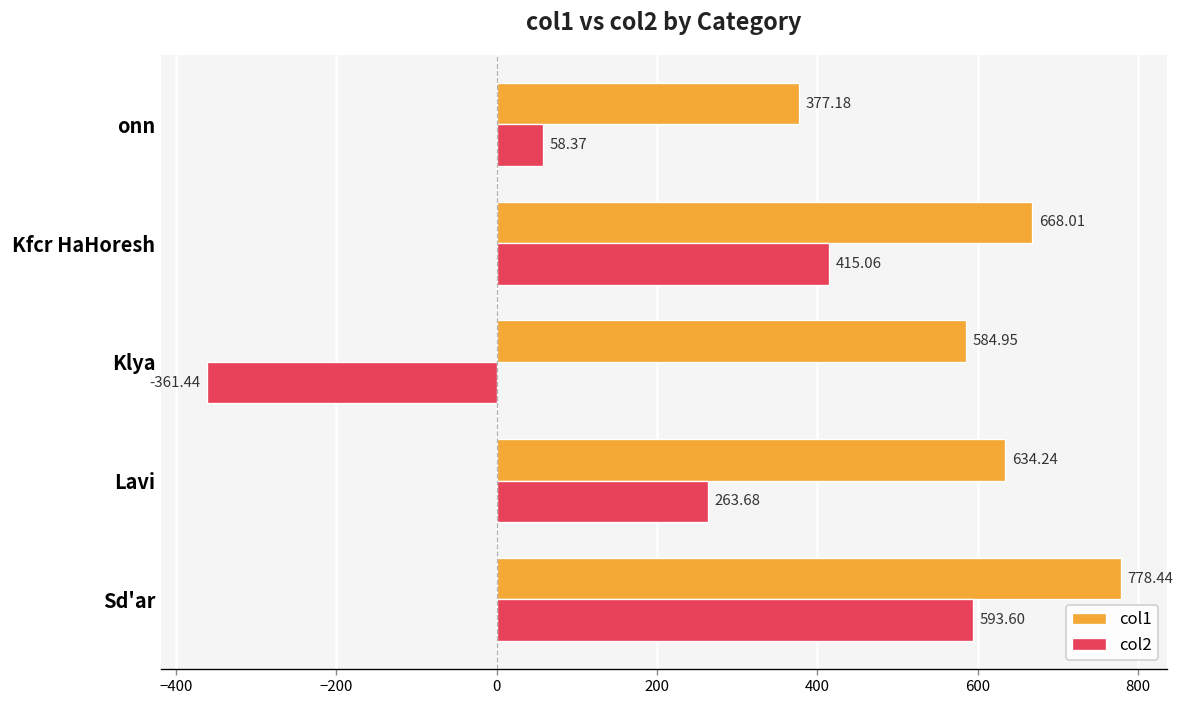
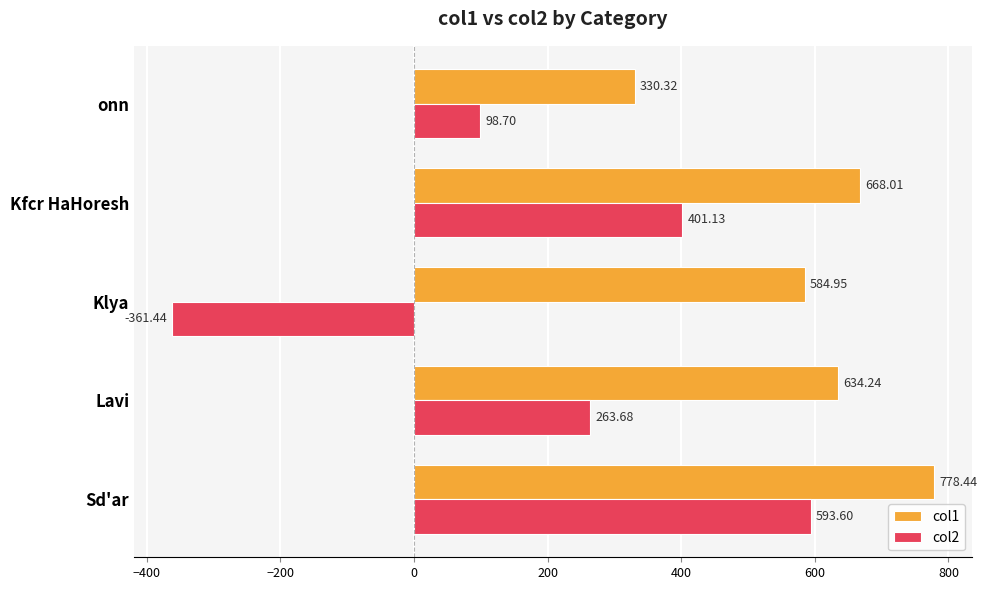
  {
    "col1": {
-     "onn": 377.18,
+     "onn": 330.32,
      "Kfcr HaHoresh": 668.01,
      "Klya": 584.95,
      "Lavi": 634.24,
      "Sd'ar": 778.44
    },
    "col2": {
-     "onn": 58.37,
-     "Kfcr HaHoresh": 415.06,
+     "onn": 98.70,
+     "Kfcr HaHoresh": 401.13,
      "Klya": -361.44,
      "Lavi": 263.68,
      "Sd'ar": 593.60
    }
  }
